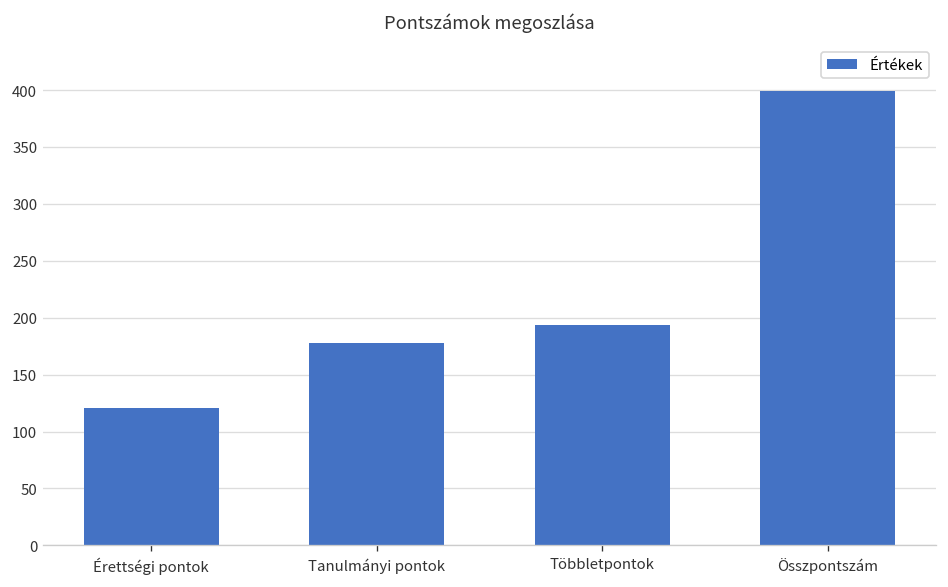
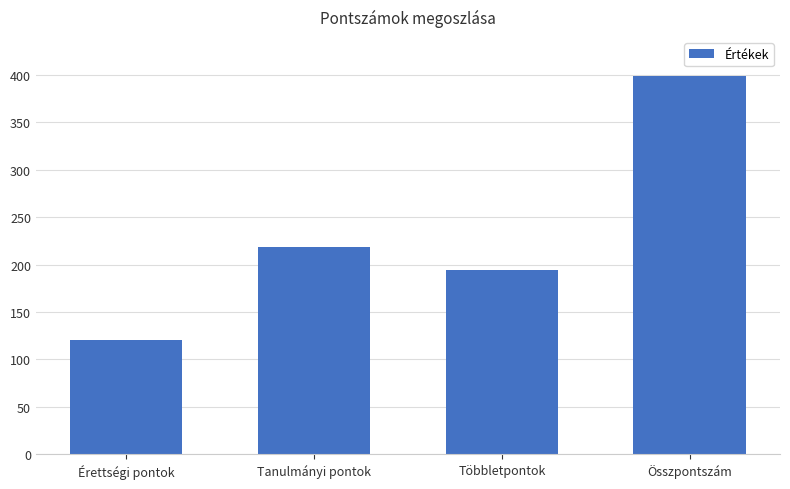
  {
    "Érettségi pontok": 120,
-   "Tanulmányi pontok": 180,
+   "Tanulmányi pontok": 220,
    "Többletpontok": 190,
    "Összpontszám": 400
  }
